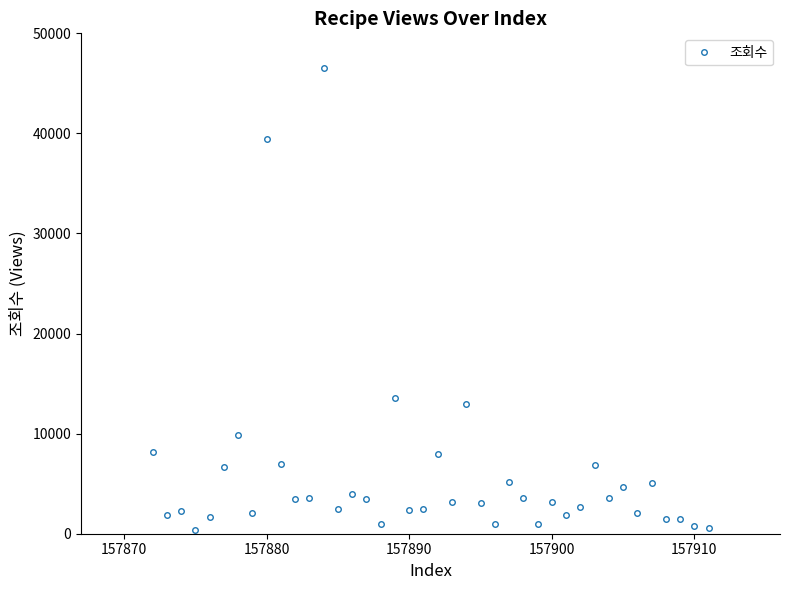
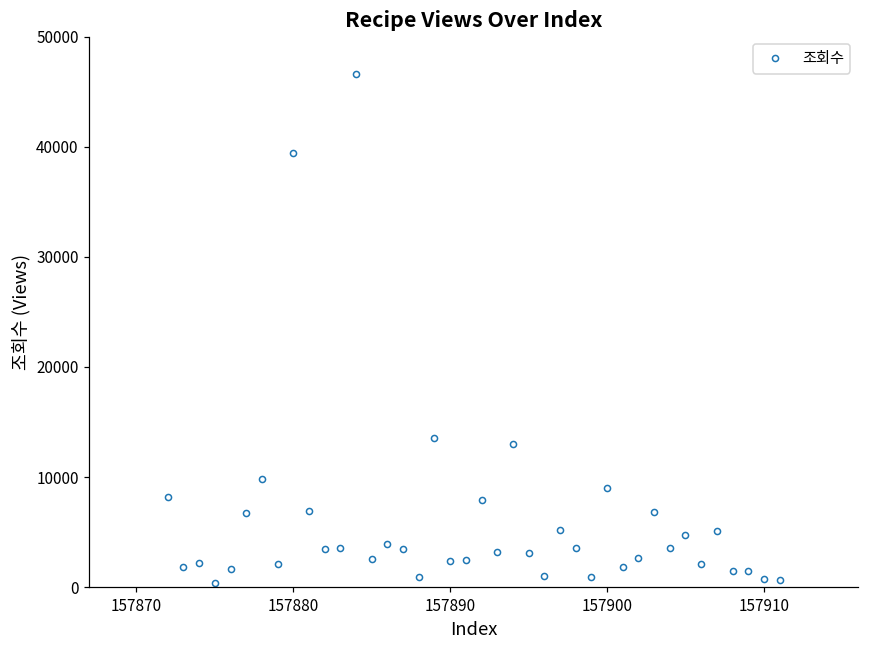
  {
    "157880": 39400,
    "157890": 2400,
-   "157900": 3100,
+   "157900": 9000,
    "157910": 800
  }
